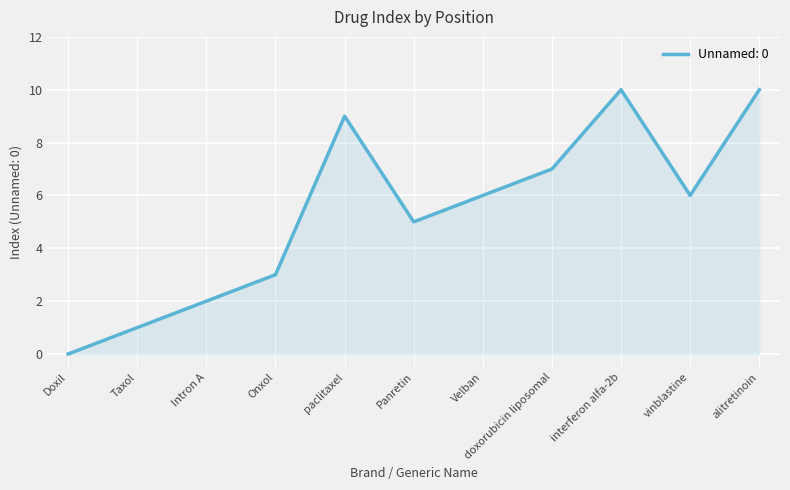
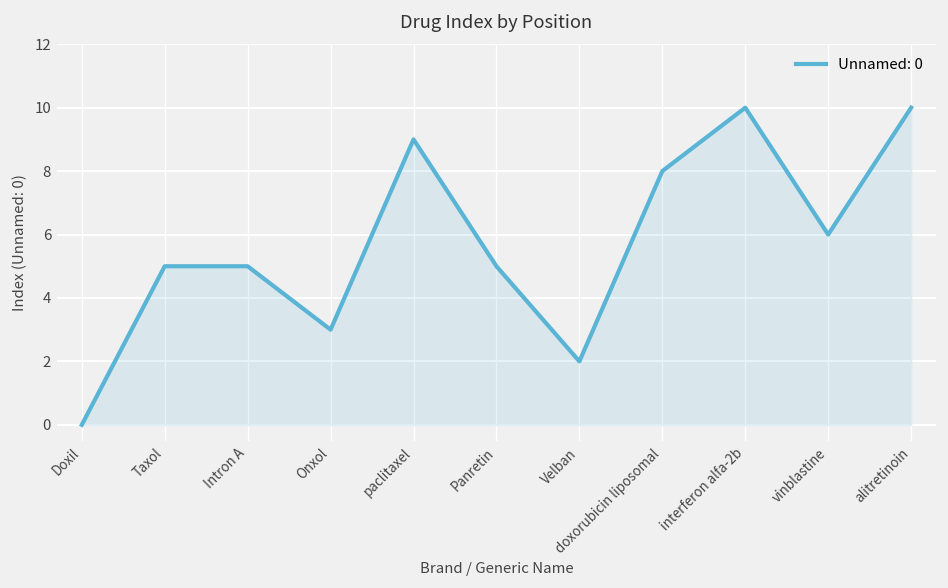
  {
    "Doxil": 0,
-   "Taxol": 1,
-   "Intron A": 2,
+   "Taxol": 5,
+   "Intron A": 5,
    "Onxol": 3,
    "paclitaxel": 9,
    "Panretin": 5,
-   "Velban": 6,
-   "doxorubicin liposomal": 7,
+   "Velban": 2,
+   "doxorubicin liposomal": 8,
    "interferon alfa-2b": 10,
    "vinblastine": 6,
    "alitretinoin": 10
  }
